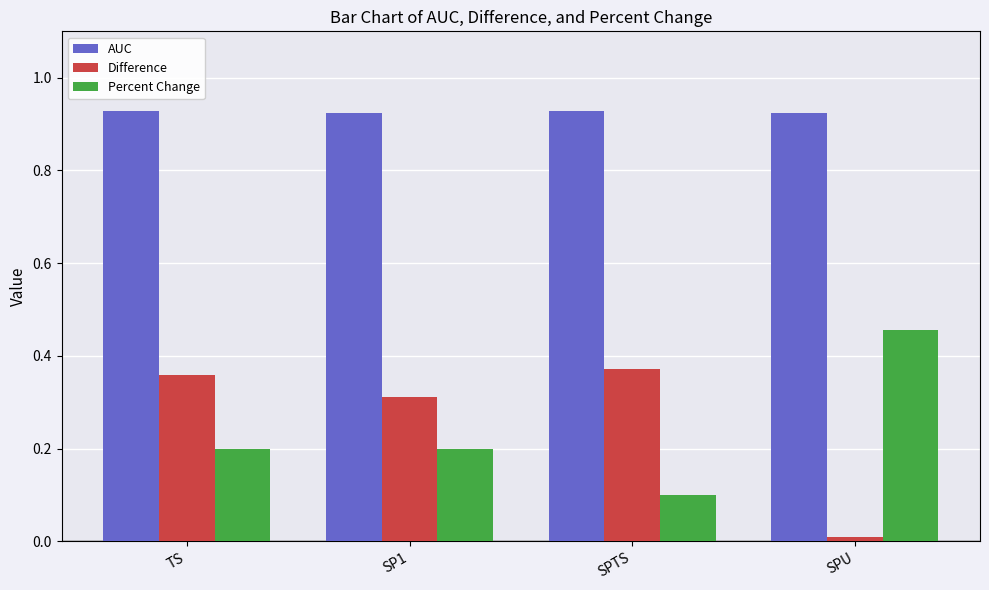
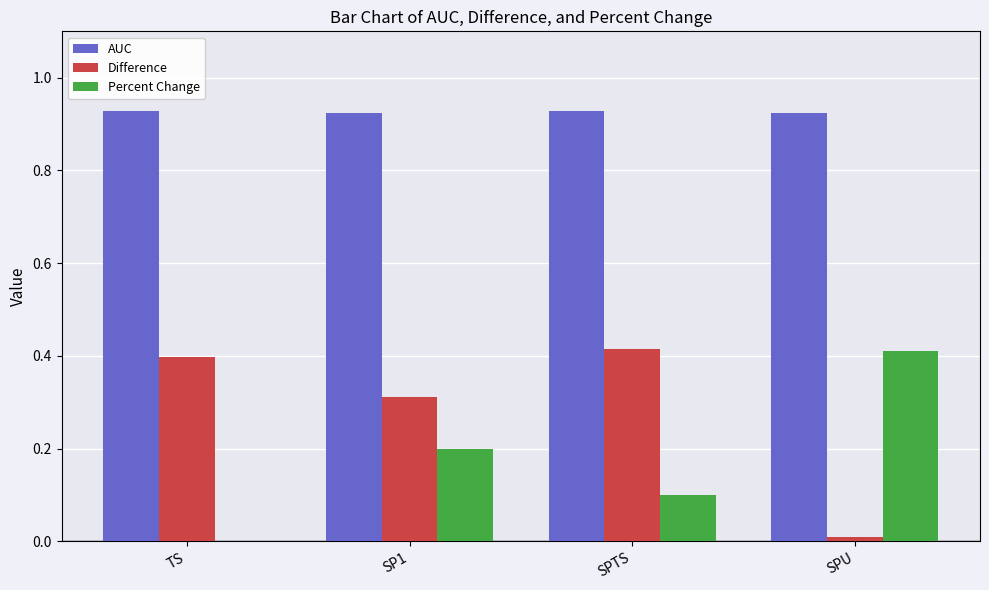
  {
    "AUC": {
      "TS": 0.93,
      "SP1": 0.92,
      "SPTS": 0.93,
      "SPU": 0.92
    },
    "Difference": {
-     "TS": 0.36,
+     "TS": 0.40,
      "SP1": 0.31,
-     "SPTS": 0.37,
+     "SPTS": 0.41,
      "SPU": 0.01
    },
    "Percent Change": {
-     "TS": 0.2,
+     "TS": 0.0,
      "SP1": 0.20,
      "SPTS": 0.10,
-     "SPU": 0.46
+     "SPU": 0.41
    }
  }
